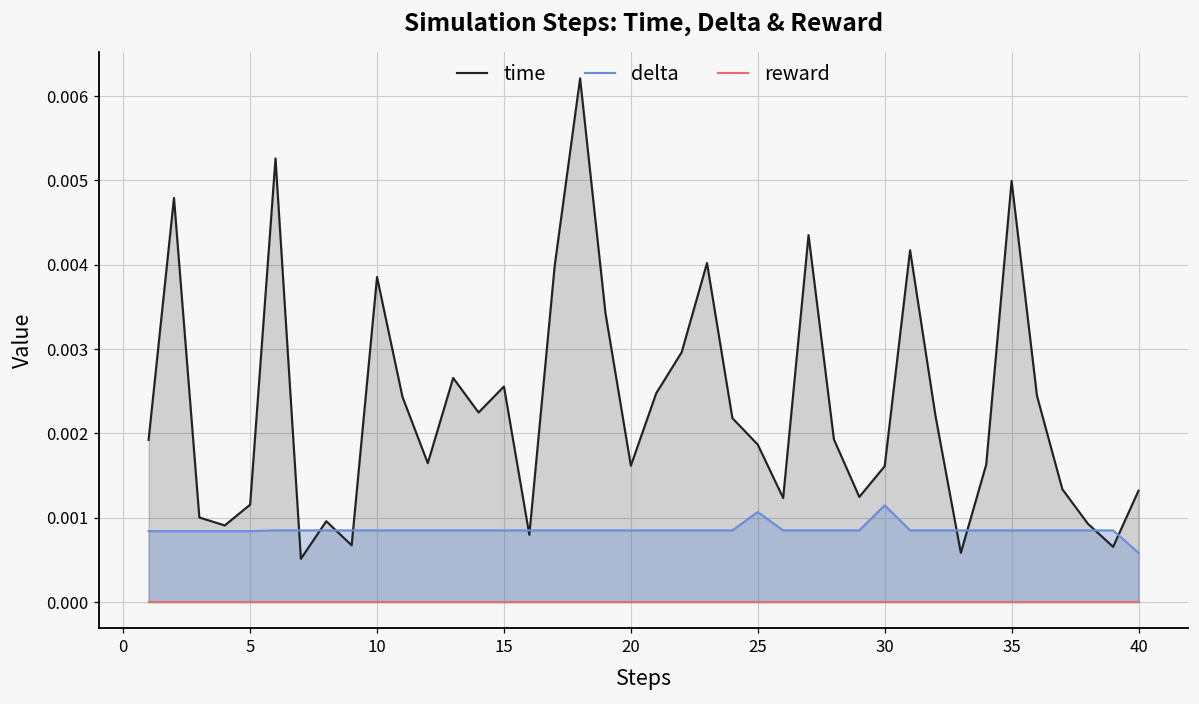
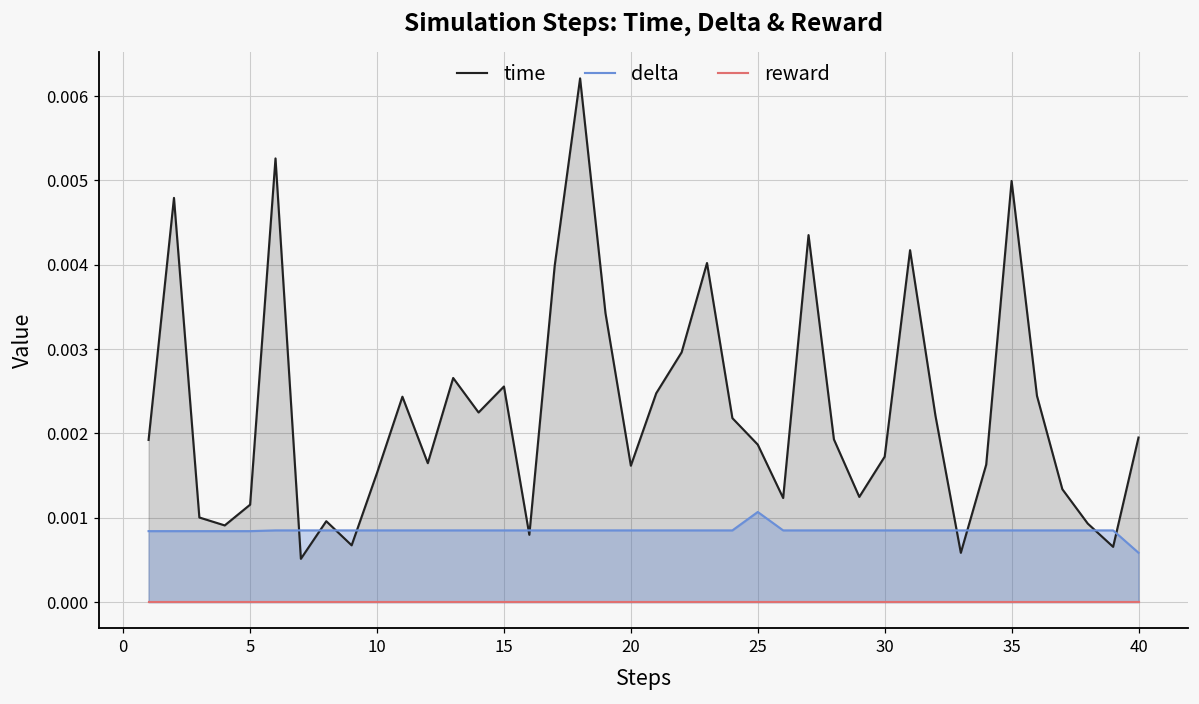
  {
    "time": {
      "5": 0.0012,
-     "10": 0.0039,
+     "10": 0.0015,
      "15": 0.0026,
      "20": 0.0016,
      "25": 0.0019,
-     "30": 0.0016,
+     "30": 0.0017,
      "35": 0.0050,
-     "40": 0.0013
+     "40": 0.0020
    },
    "delta": {
      "5": 0.0008,
      "10": 0.0008,
      "15": 0.0008,
      "20": 0.0008,
      "25": 0.0011,
-     "30": 0.0011,
+     "30": 0.0008,
      "35": 0.0008,
      "40": 0.0006
    },
    "reward": {
      "5": 0.0000,
      "10": 0.0000,
      "15": 0.0000,
      "20": 0.0000,
      "25": 0.0000,
      "30": 0.0000,
      "35": 0.0000,
      "40": 0.0000
    }
  }
